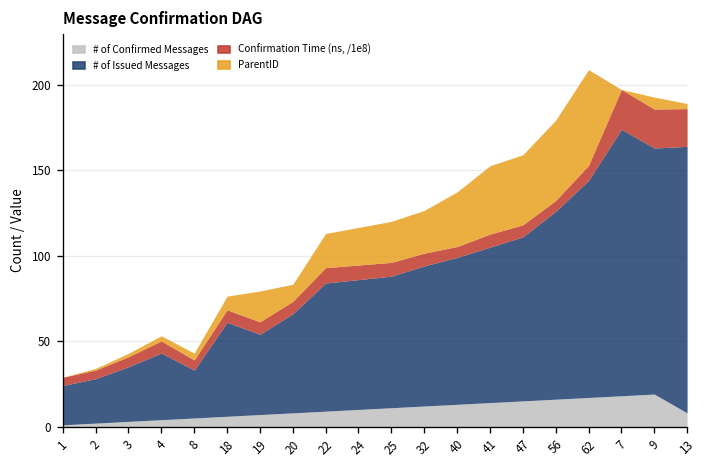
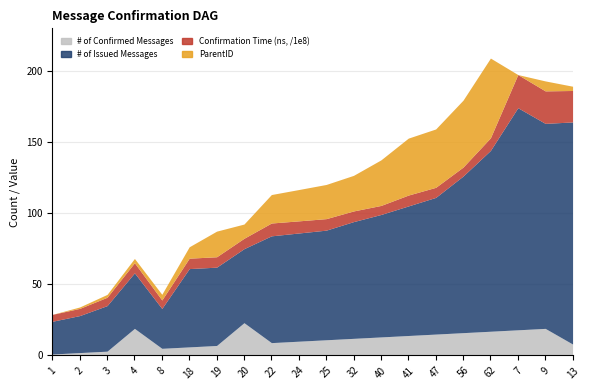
  {
    "# of Confirmed Messages": {
      "2": 2,
      "3": 3,
-     "4": 4,
+     "4": 19,
      "8": 5,
      "18": 6,
      "19": 7,
-     "20": 8,
+     "20": 23,
      "22": 9,
      "24": 10,
      "25": 11,
      "32": 12,
      "40": 13,
      "41": 14,
      "47": 15,
      "56": 16,
      "62": 17,
      "7": 18,
      "9": 19,
      "13": 8
    },
    "# of Issued Messages": {
      "1": 23,
      "2": 26,
      "3": 32,
      "4": 39,
      "8": 28,
      "18": 55,
-     "19": 47,
-     "20": 58,
+     "19": 55,
+     "20": 52,
      "22": 75,
      "24": 76,
      "25": 77,
      "32": 82,
      "40": 86,
      "41": 91,
      "47": 96,
      "56": 110,
      "62": 127,
      "7": 156,
      "9": 144,
      "13": 156
    },
    "Confirmation Time (ns, /1e8)": {
      "3": 6,
      "4": 7,
      "8": 6,
      "18": 7,
      "19": 7,
      "20": 7,
      "22": 9,
      "24": 9,
      "25": 8,
      "32": 7,
      "40": 6,
      "41": 8,
      "47": 7,
      "56": 6,
      "62": 9,
      "9": 23,
      "13": 22
    },
    "ParentID": {
      "3": 2,
      "4": 3,
      "8": 4,
      "18": 8,
      "19": 18,
      "20": 10,
      "22": 20,
      "24": 22,
      "25": 24,
      "32": 25,
      "40": 32,
      "41": 40,
      "47": 41,
      "56": 47,
      "62": 56,
      "9": 7,
      "13": 3
    }
  }
